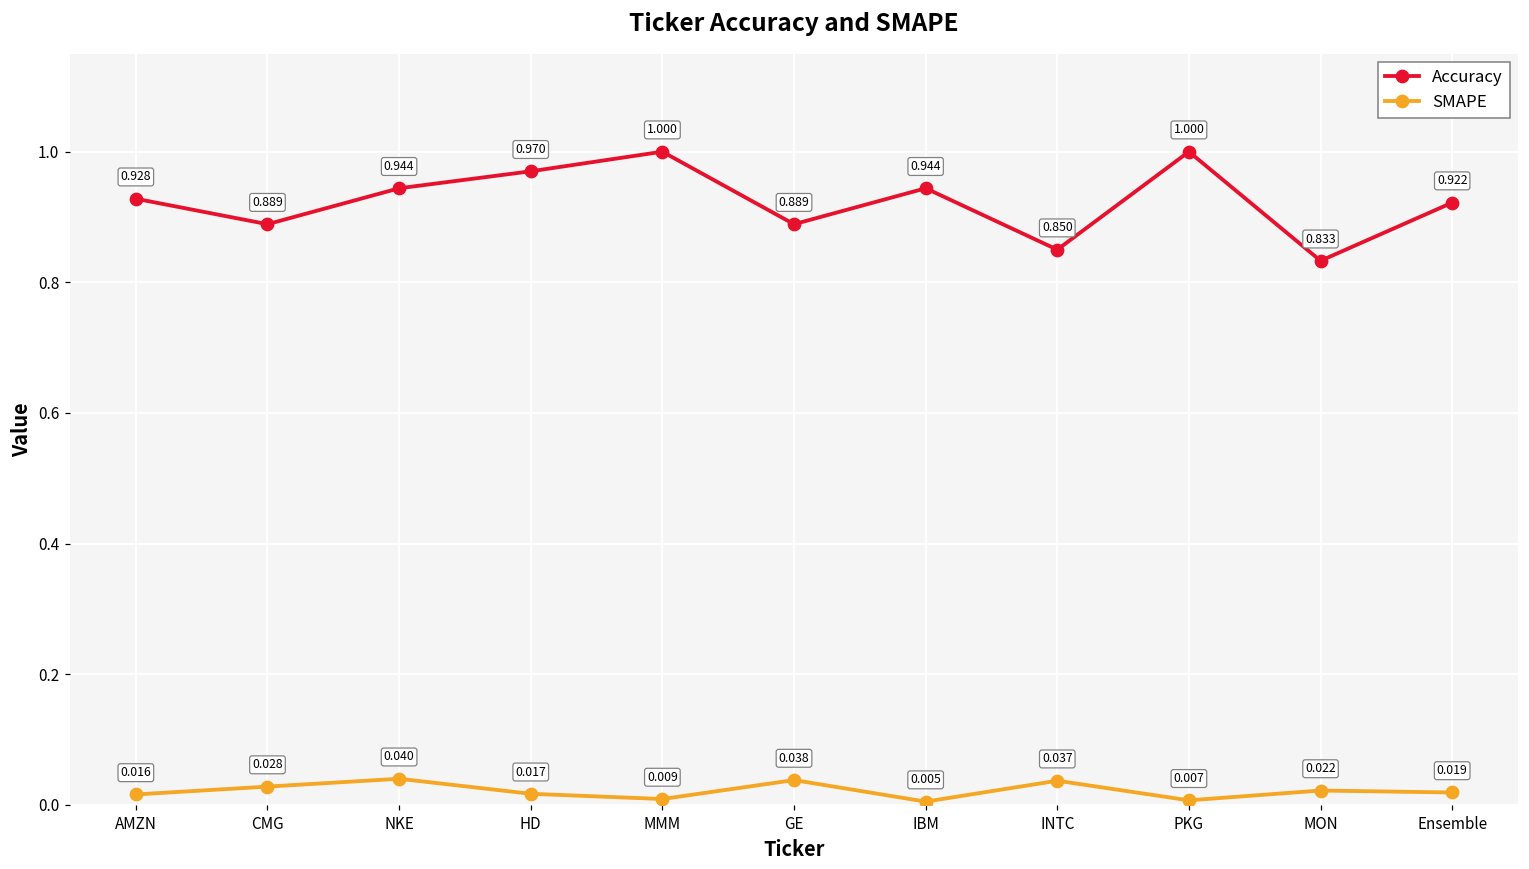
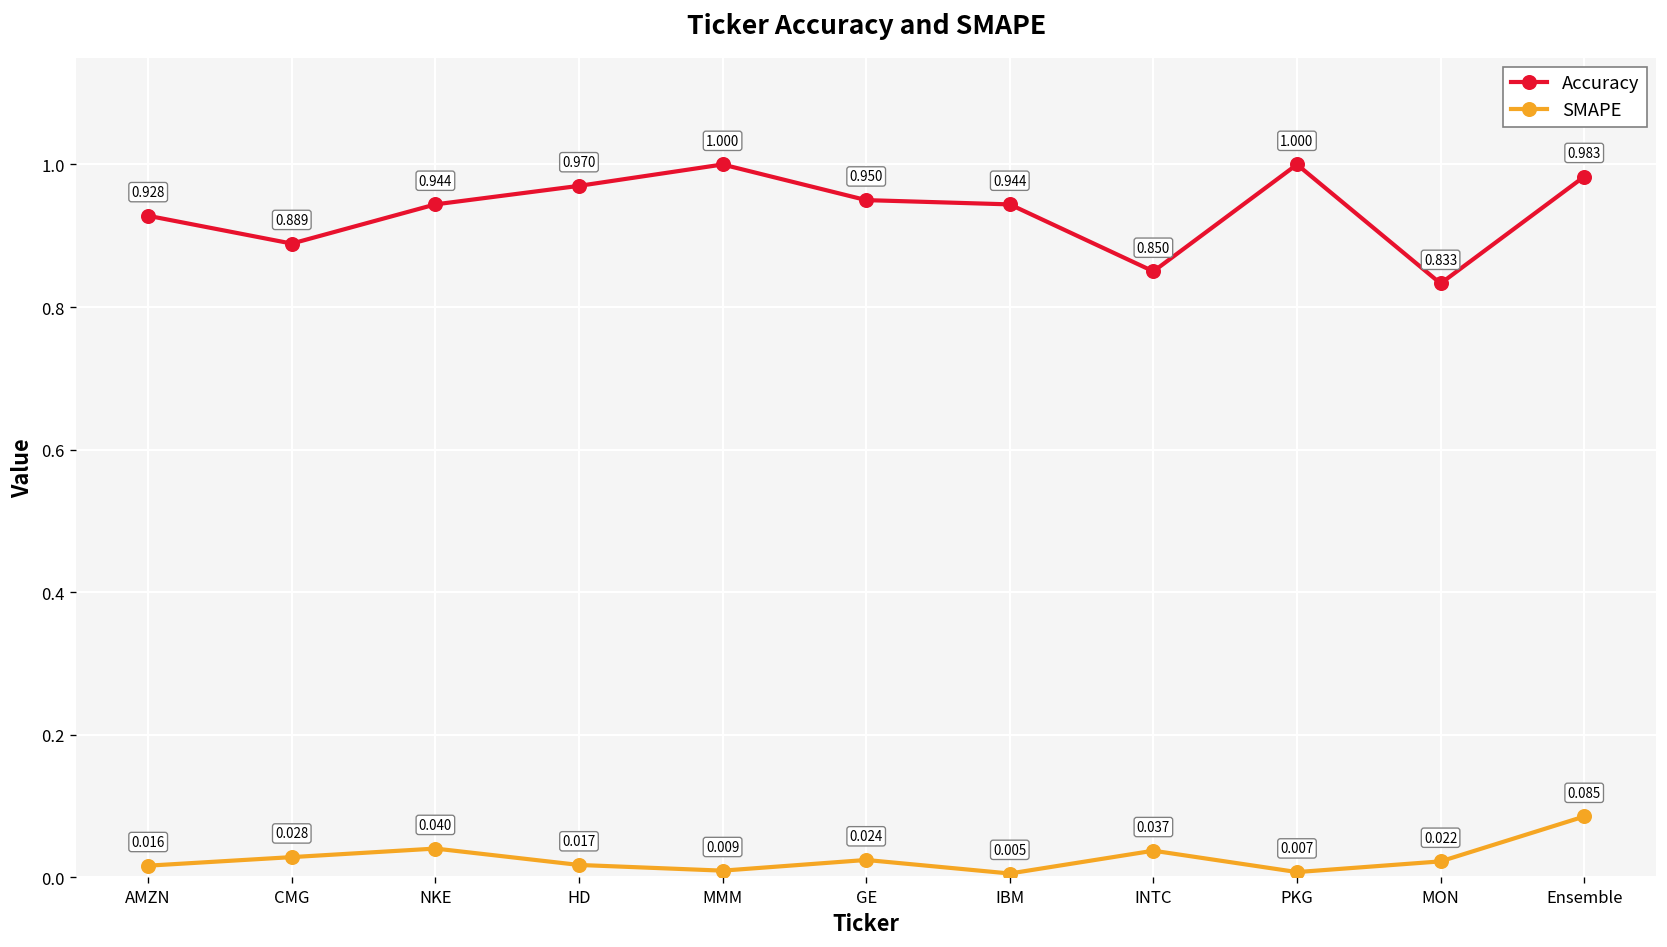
  {
    "Accuracy": {
-     "GE": 0.889,
-     "Ensemble": 0.922
+     "GE": 0.950,
+     "Ensemble": 0.983
    },
    "SMAPE": {
-     "GE": 0.038,
-     "Ensemble": 0.019
+     "GE": 0.024,
+     "Ensemble": 0.085
    }
  }
